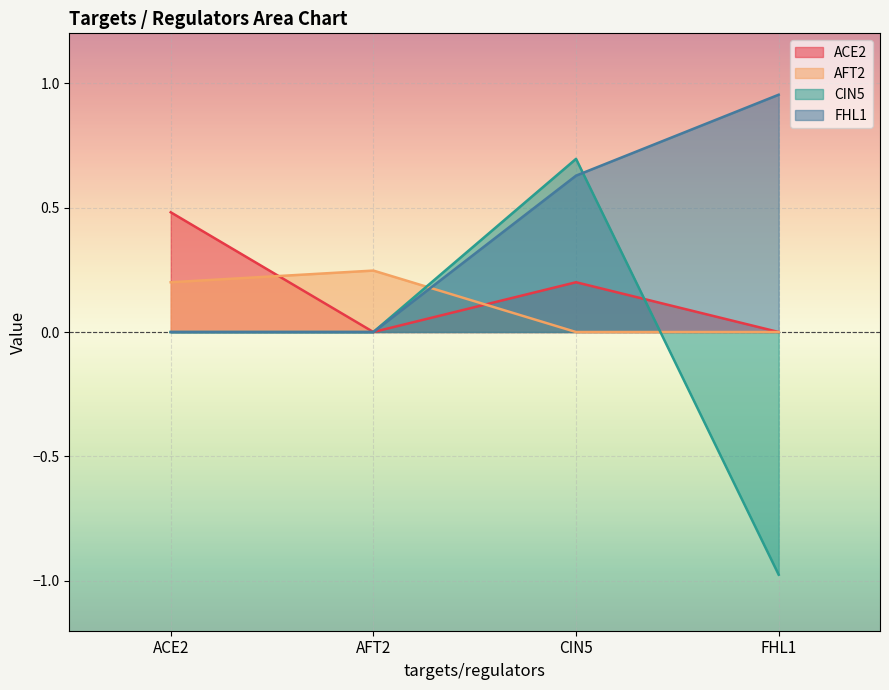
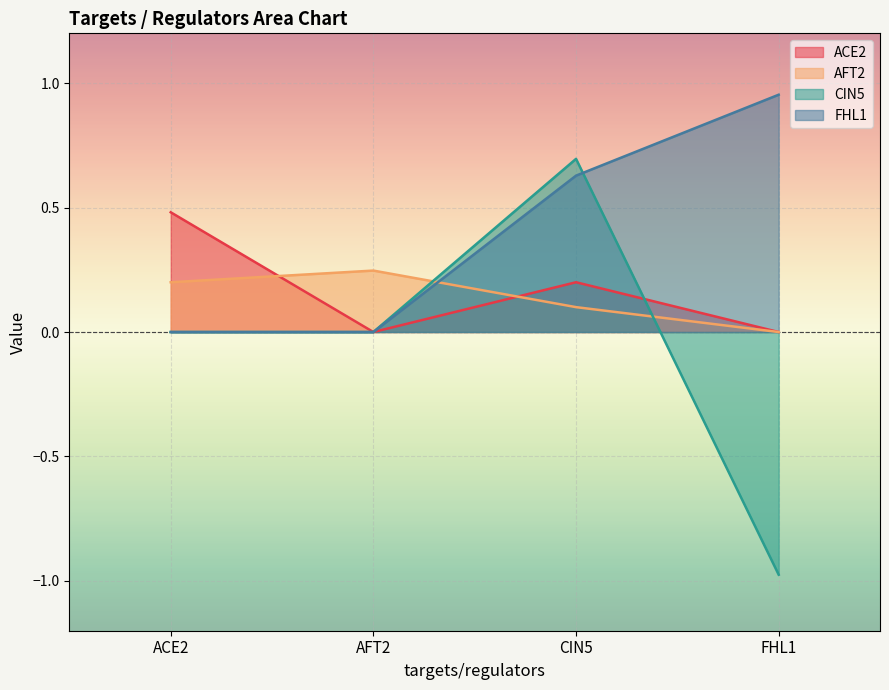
  {
    "ACE2": {
      "ACE2": 0.48,
      "CIN5": 0.2
    },
    "AFT2": {
      "ACE2": 0.2,
      "AFT2": 0.25,
-     "CIN5": 0.0
+     "CIN5": 0.1
    }
  }
